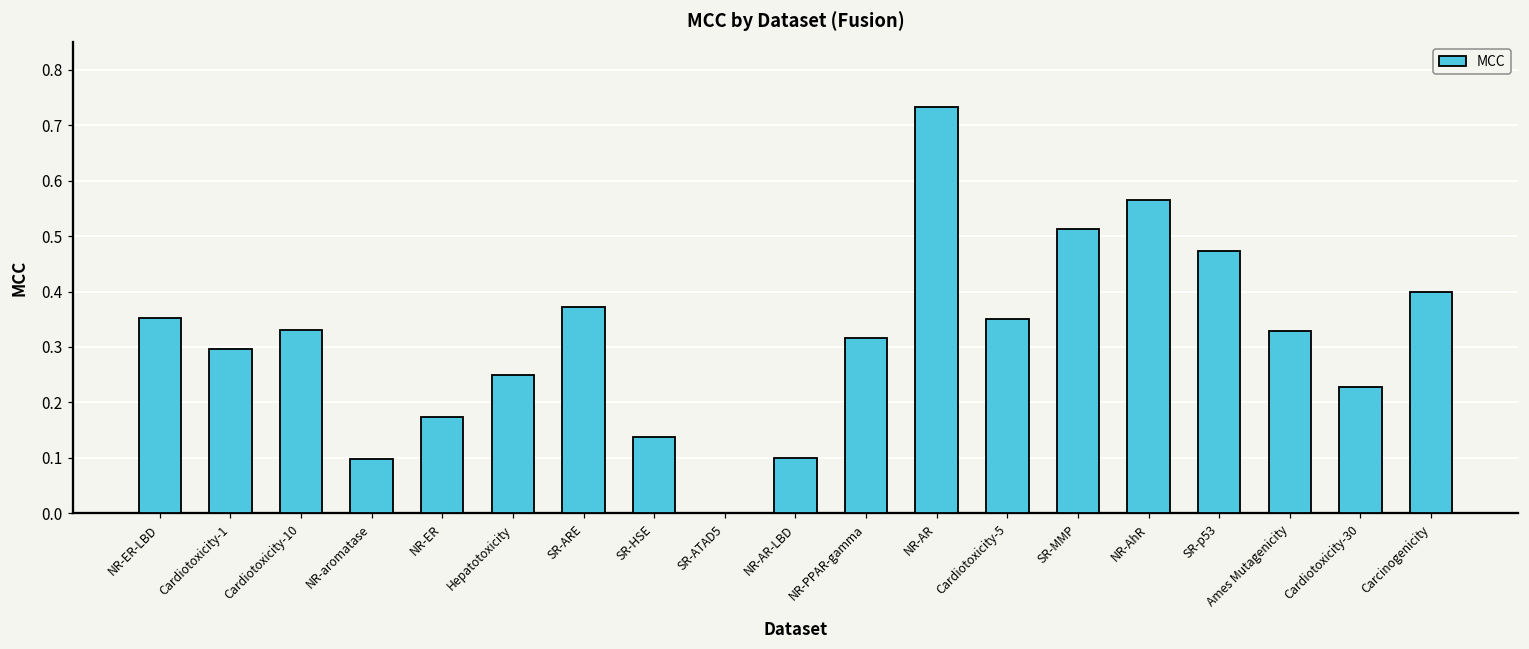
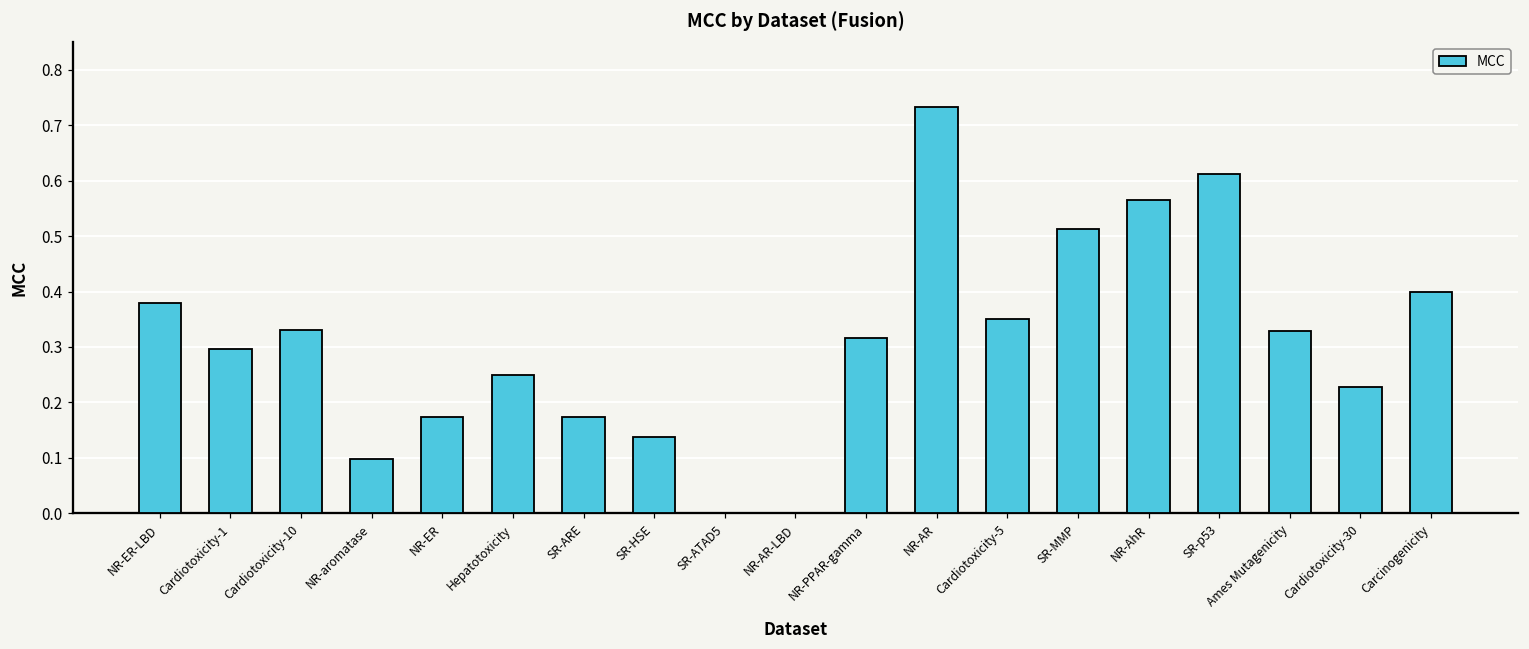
  {
-   "NR-ER-LBD": 0.35,
+   "NR-ER-LBD": 0.38,
    "Cardiotoxicity-1": 0.30,
    "Cardiotoxicity-10": 0.33,
    "NR-aromatase": 0.10,
    "NR-ER": 0.17,
    "Hepatotoxicity": 0.25,
-   "SR-ARE": 0.37,
+   "SR-ARE": 0.17,
    "SR-HSE": 0.14,
    "SR-ATAD5": 0.00,
-   "NR-AR-LBD": 0.1,
+   "NR-AR-LBD": 0.0,
    "NR-PPAR-gamma": 0.32,
    "NR-AR": 0.73,
    "Cardiotoxicity-5": 0.35,
    "SR-MMP": 0.51,
    "NR-AhR": 0.56,
-   "SR-p53": 0.47,
+   "SR-p53": 0.61,
    "Ames Mutagenicity": 0.33,
    "Cardiotoxicity-30": 0.23,
    "Carcinogenicity": 0.40
  }
